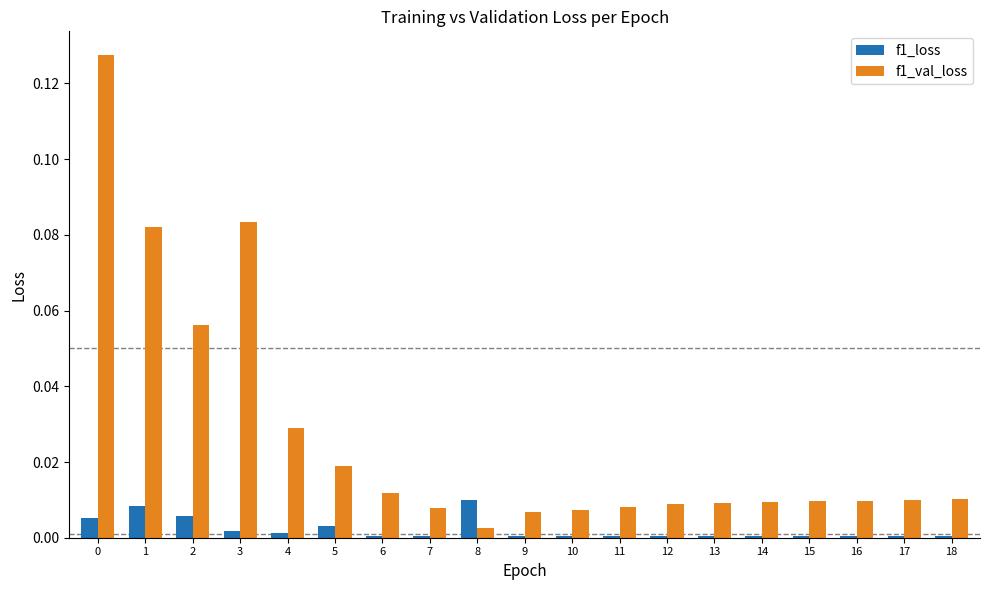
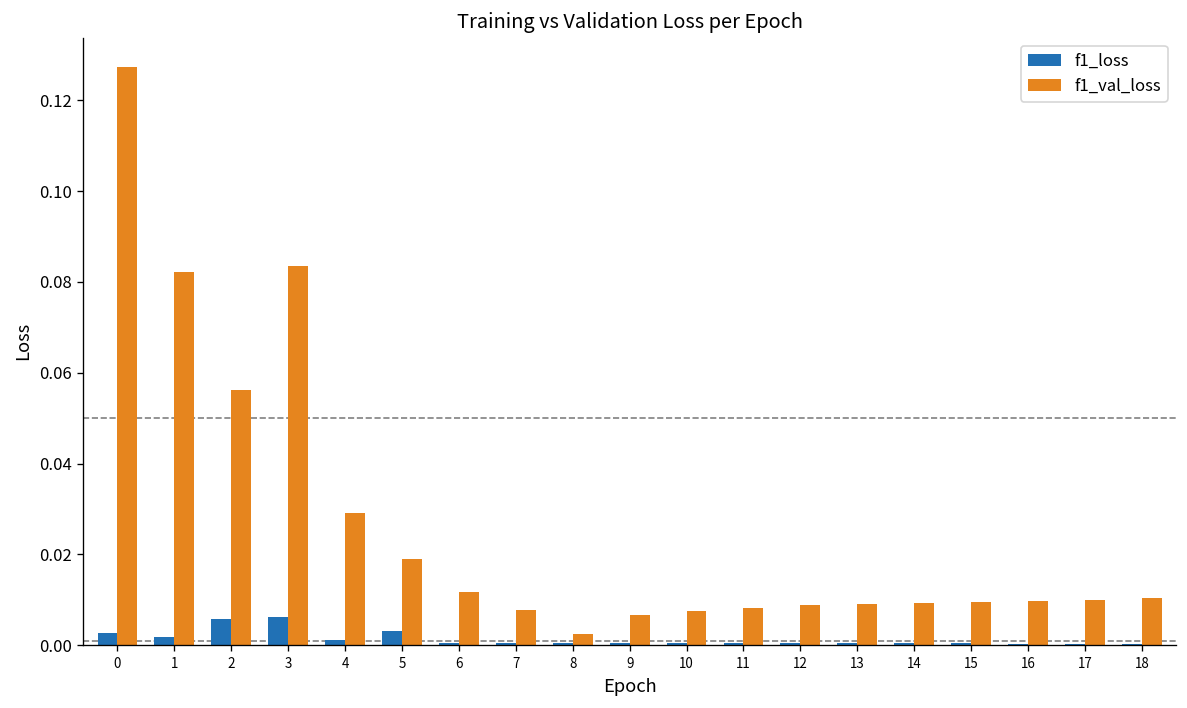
  {
    "f1_loss": {
-     "0": 0.005,
-     "1": 0.008,
+     "0": 0.003,
+     "1": 0.002,
      "2": 0.006,
-     "3": 0.002,
+     "3": 0.006,
      "4": 0.001,
      "5": 0.003,
-     "8": 0.010
+     "8": 0.000
    },
    "f1_val_loss": {
      "0": 0.127,
      "1": 0.082,
      "2": 0.056,
      "3": 0.083,
      "4": 0.029,
      "5": 0.019,
      "6": 0.012,
      "7": 0.008,
      "8": 0.002,
      "9": 0.007,
      "10": 0.007,
      "11": 0.008,
      "12": 0.009,
      "13": 0.009,
      "14": 0.009,
      "15": 0.010,
      "16": 0.010,
      "17": 0.010,
      "18": 0.010
    }
  }
